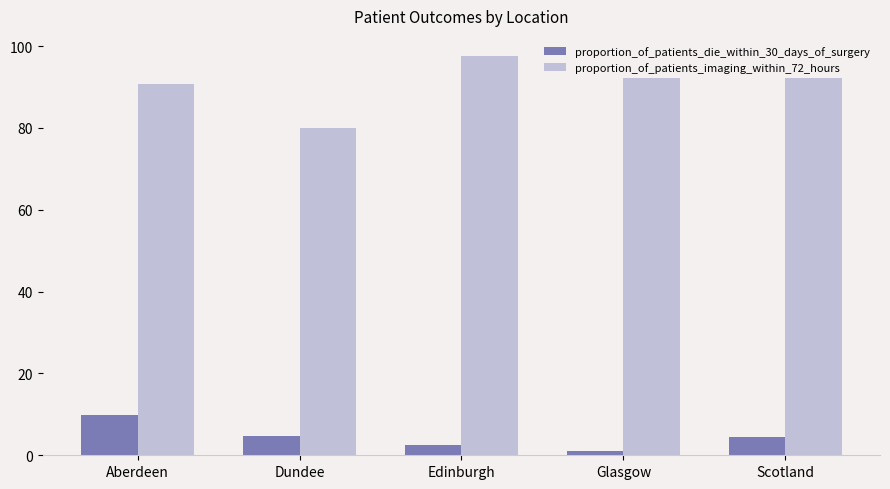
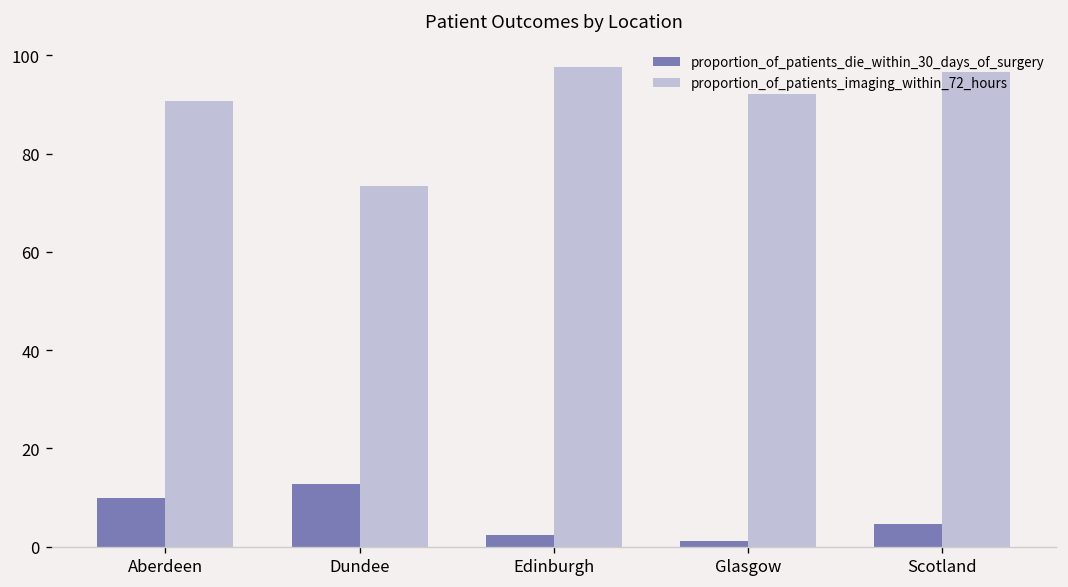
  {
    "proportion_of_patients_die_within_30_days_of_surgery": {
      "Aberdeen": 10,
-     "Dundee": 5,
+     "Dundee": 13,
      "Edinburgh": 2,
      "Glasgow": 1,
      "Scotland": 5
    },
    "proportion_of_patients_imaging_within_72_hours": {
      "Aberdeen": 91,
-     "Dundee": 80,
+     "Dundee": 73,
      "Edinburgh": 98,
      "Glasgow": 92,
-     "Scotland": 92
+     "Scotland": 97
    }
  }
